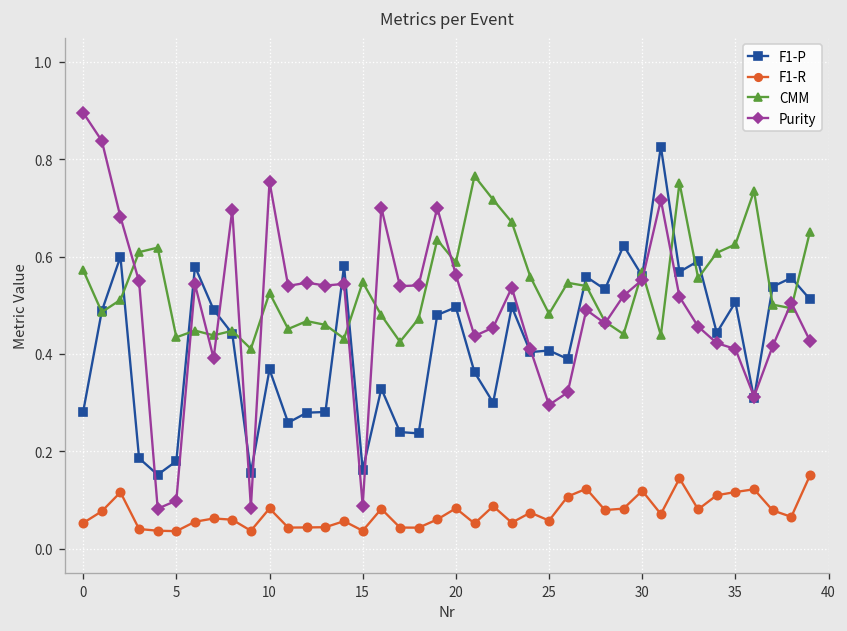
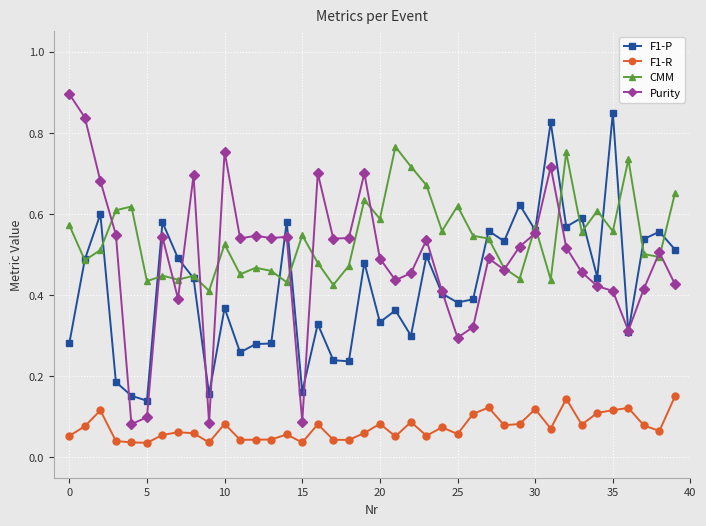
  {
    "F1-P": {
      "0": 0.28,
-     "5": 0.18,
+     "5": 0.14,
      "10": 0.37,
      "15": 0.16,
-     "20": 0.50,
-     "25": 0.41,
+     "20": 0.33,
+     "25": 0.38,
      "30": 0.56,
-     "35": 0.51
+     "35": 0.85
    },
    "F1-R": {
      "0": 0.05,
      "5": 0.04,
      "10": 0.08,
      "15": 0.04,
      "20": 0.08,
      "25": 0.06,
      "30": 0.12,
      "35": 0.12
    },
    "CMM": {
      "0": 0.57,
      "5": 0.43,
      "10": 0.53,
      "15": 0.55,
      "20": 0.59,
-     "25": 0.48,
+     "25": 0.62,
      "30": 0.57,
-     "35": 0.63
+     "35": 0.56
    },
    "Purity": {
      "0": 0.90,
      "5": 0.10,
      "10": 0.75,
      "15": 0.09,
-     "20": 0.56,
+     "20": 0.49,
      "25": 0.30,
      "30": 0.55,
      "35": 0.41
    }
  }
